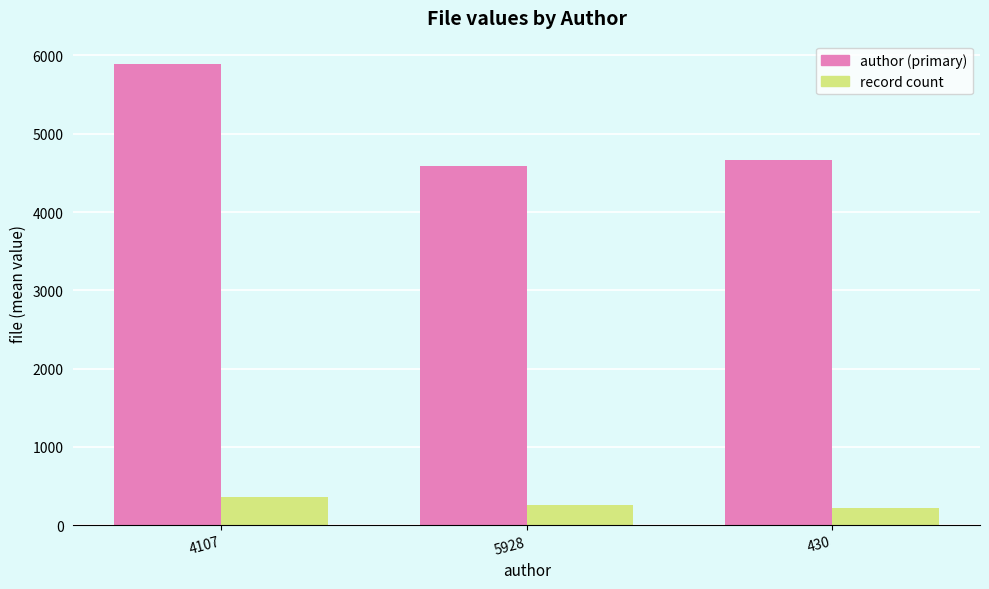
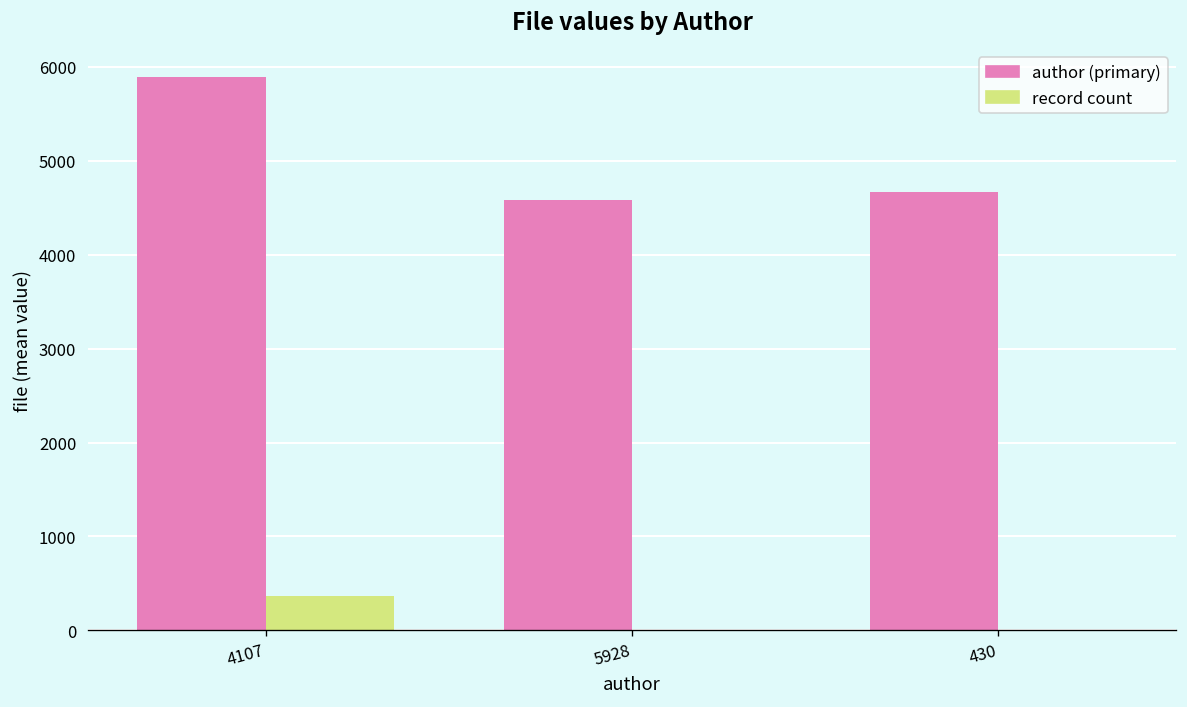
  {
    "author (primary)": {
      "4107": 5900,
      "5928": 4600,
      "430": 4700
    },
    "record count": {
      "4107": 400,
-     "5928": 300,
-     "430": 200
+     "5928": 0,
+     "430": 0
    }
  }
